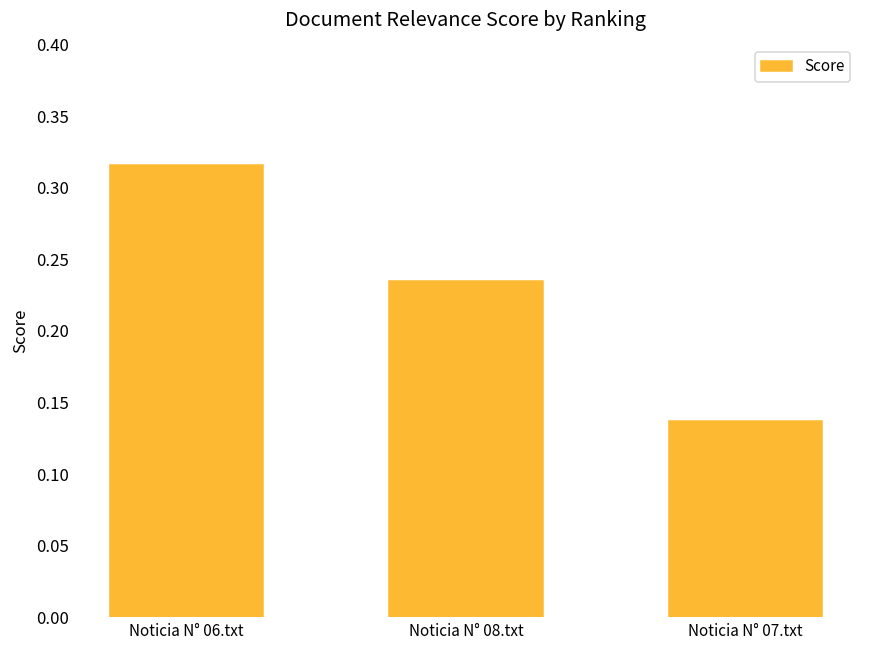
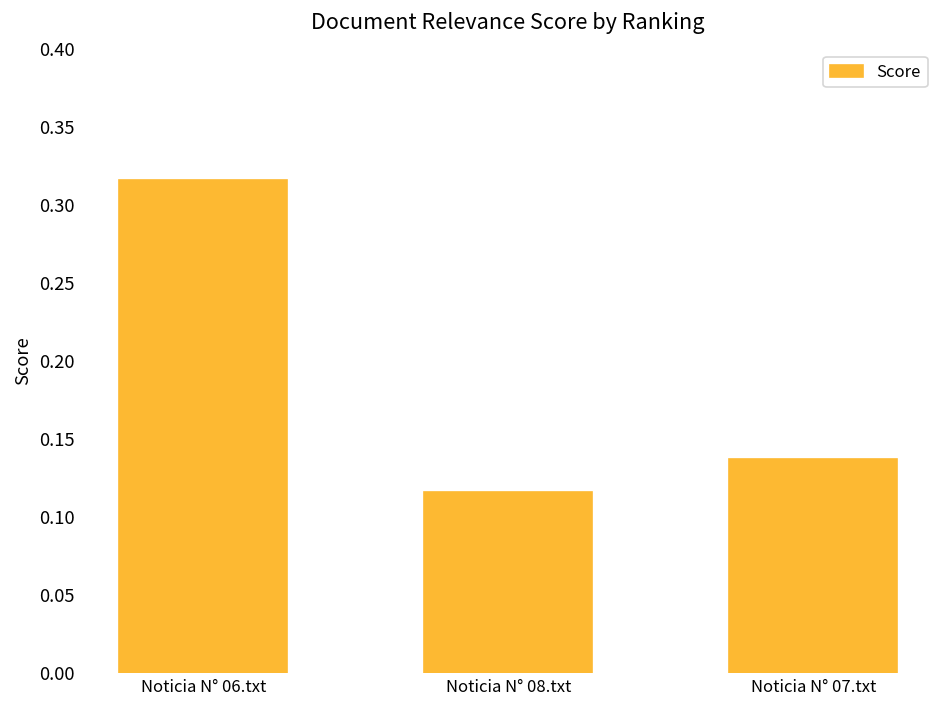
  {
    "Noticia N° 06.txt": 0.316,
-   "Noticia N° 08.txt": 0.235,
+   "Noticia N° 08.txt": 0.116,
    "Noticia N° 07.txt": 0.137
  }
